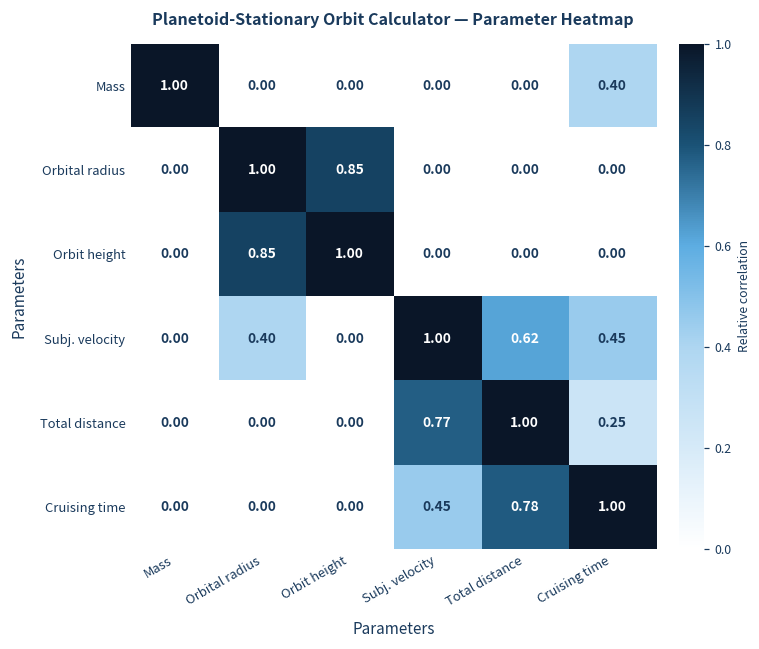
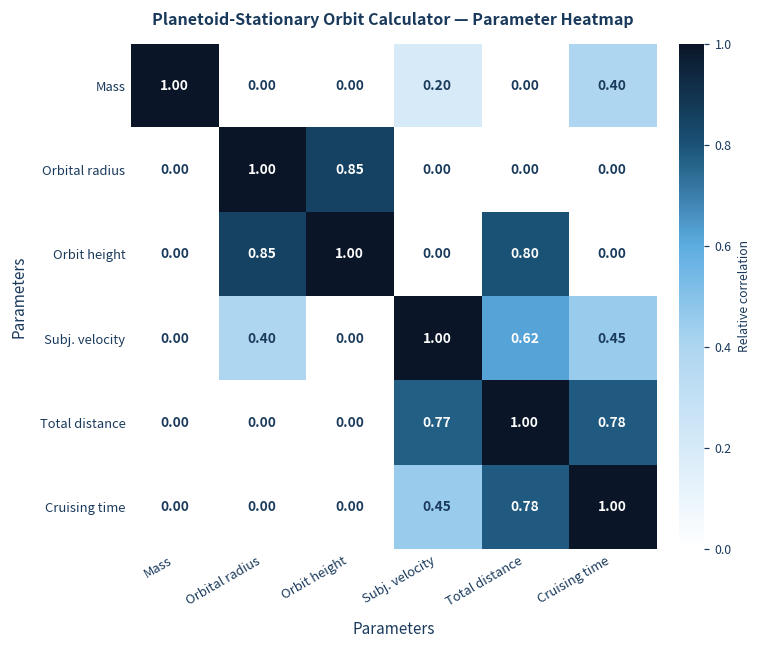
  {
    "Mass": {
      "Mass": 1.00,
      "Orbital radius": 0.00,
      "Orbit height": 0.00,
-     "Subj. velocity": 0.00,
+     "Subj. velocity": 0.20,
      "Total distance": 0.00,
      "Cruising time": 0.40
    },
    "Orbital radius": {
      "Mass": 0.00,
      "Orbital radius": 1.00,
      "Orbit height": 0.85,
      "Subj. velocity": 0.00,
      "Total distance": 0.00,
      "Cruising time": 0.00
    },
    "Orbit height": {
      "Mass": 0.00,
      "Orbital radius": 0.85,
      "Orbit height": 1.00,
      "Subj. velocity": 0.00,
-     "Total distance": 0.00,
+     "Total distance": 0.80,
      "Cruising time": 0.00
    },
    "Subj. velocity": {
      "Mass": 0.00,
      "Orbital radius": 0.40,
      "Orbit height": 0.00,
      "Subj. velocity": 1.00,
      "Total distance": 0.62,
      "Cruising time": 0.45
    },
    "Total distance": {
      "Mass": 0.00,
      "Orbital radius": 0.00,
      "Orbit height": 0.00,
      "Subj. velocity": 0.77,
      "Total distance": 1.00,
-     "Cruising time": 0.25
+     "Cruising time": 0.78
    },
    "Cruising time": {
      "Mass": 0.00,
      "Orbital radius": 0.00,
      "Orbit height": 0.00,
      "Subj. velocity": 0.45,
      "Total distance": 0.78,
      "Cruising time": 1.00
    }
  }
